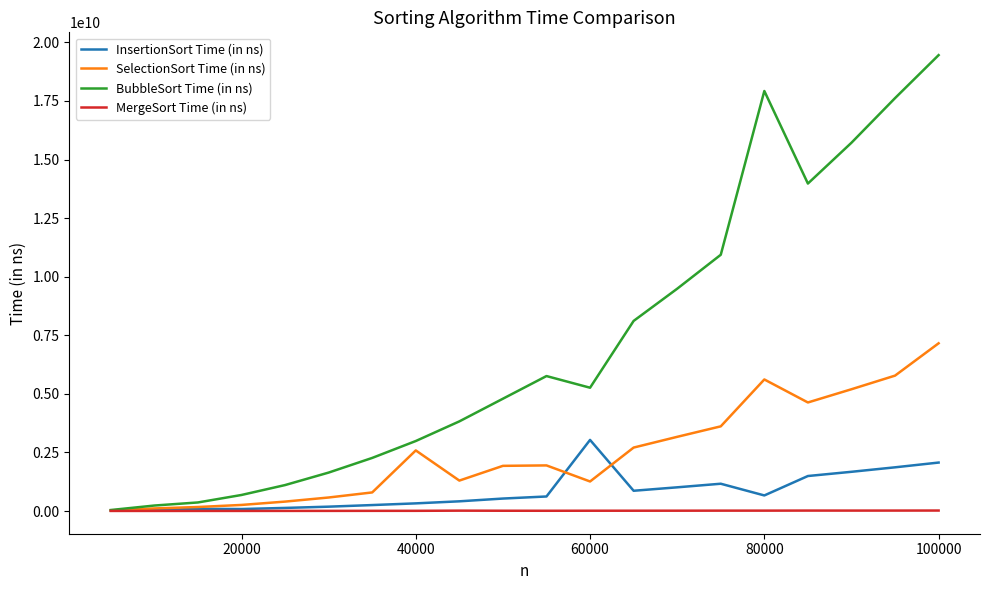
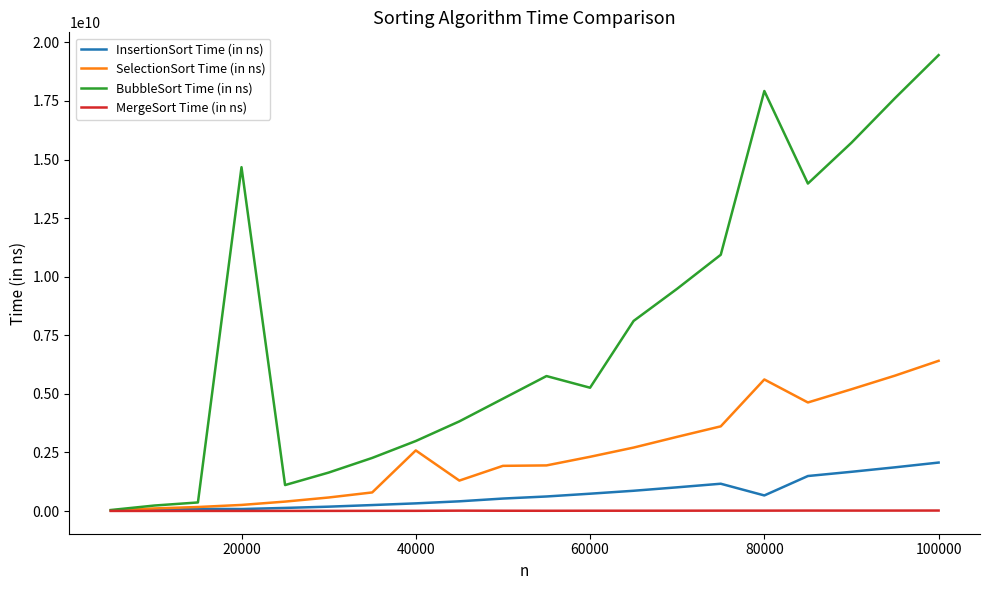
  {
    "InsertionSort Time (in ns)": {
      "40000": 300000000,
-     "60000": 3000000000,
+     "60000": 700000000,
      "80000": 700000000,
      "100000": 2100000000
    },
    "SelectionSort Time (in ns)": {
      "20000": 300000000,
      "40000": 2600000000,
-     "60000": 1300000000,
+     "60000": 2300000000,
      "80000": 5600000000,
-     "100000": 7200000000
+     "100000": 6400000000
    },
    "BubbleSort Time (in ns)": {
-     "20000": 700000000,
+     "20000": 14700000000,
      "40000": 3000000000,
      "60000": 5300000000,
      "80000": 17900000000,
      "100000": 19500000000
    },
    "MergeSort Time (in ns)": {
      "40000": 0,
      "60000": 0,
      "80000": 0,
      "100000": 0
    }
  }
